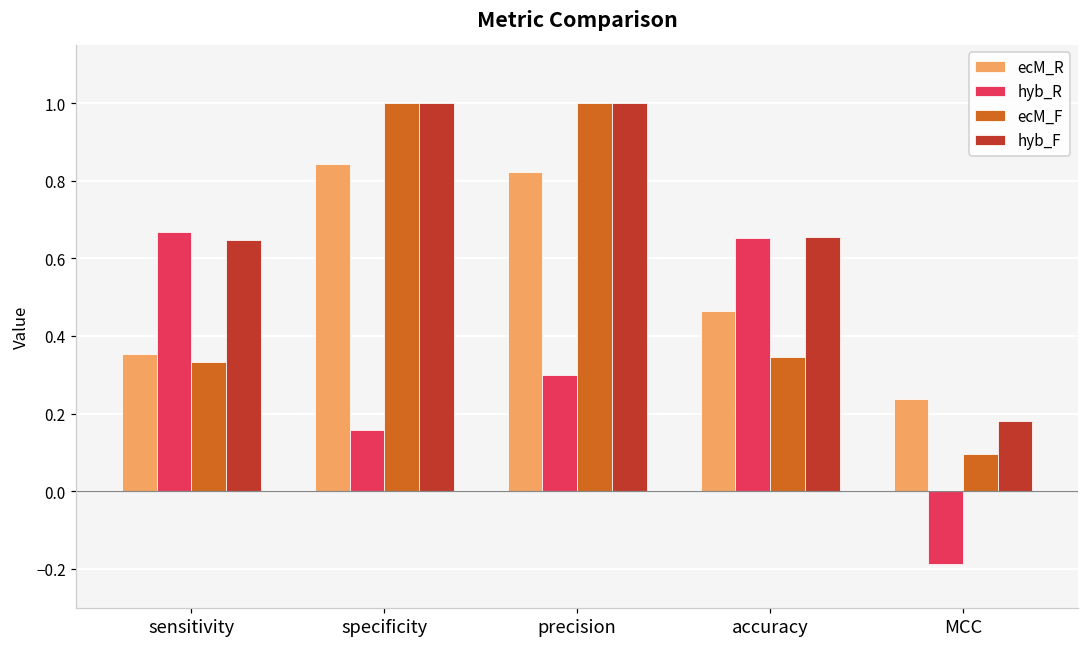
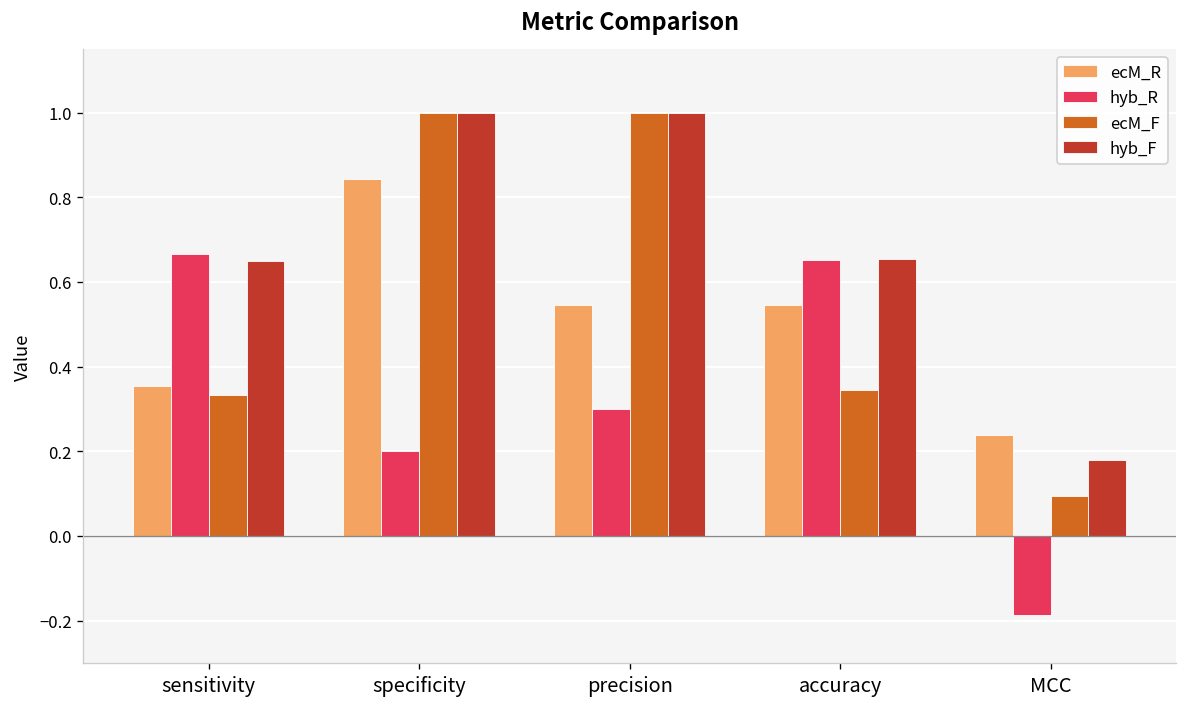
  {
    "ecM_R": {
      "sensitivity": 0.35,
      "specificity": 0.84,
-     "precision": 0.82,
-     "accuracy": 0.46,
+     "precision": 0.55,
+     "accuracy": 0.55,
      "MCC": 0.24
    },
    "hyb_R": {
      "sensitivity": 0.67,
-     "specificity": 0.16,
+     "specificity": 0.20,
      "precision": 0.30,
      "accuracy": 0.65,
      "MCC": -0.19
    }
  }
